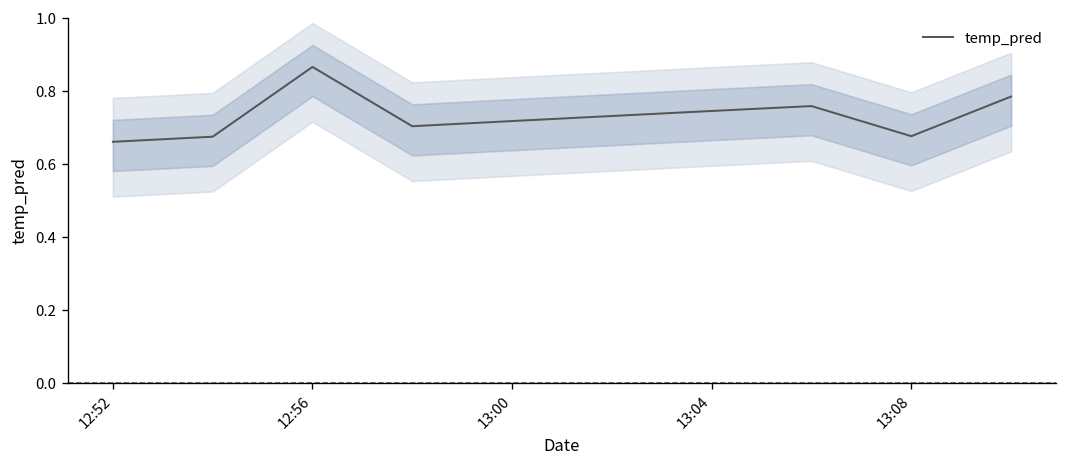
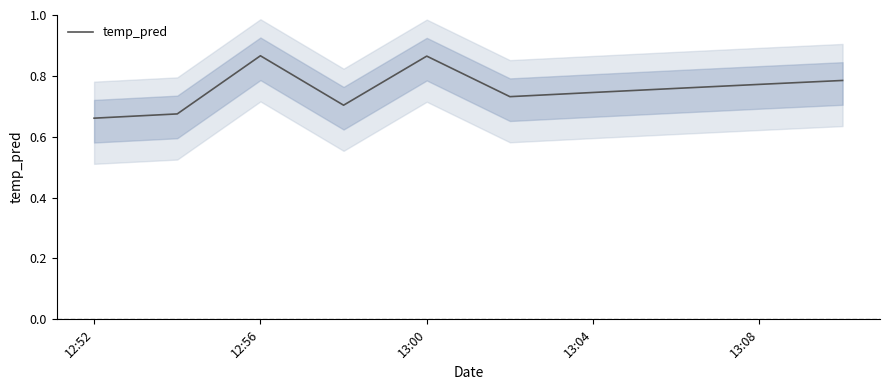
  {
    "temp_pred": {
      "12:52": 0.66,
      "12:56": 0.87,
-     "13:00": 0.72,
+     "13:00": 0.86,
      "13:04": 0.75,
-     "13:08": 0.68
+     "13:08": 0.77
    }
  }
